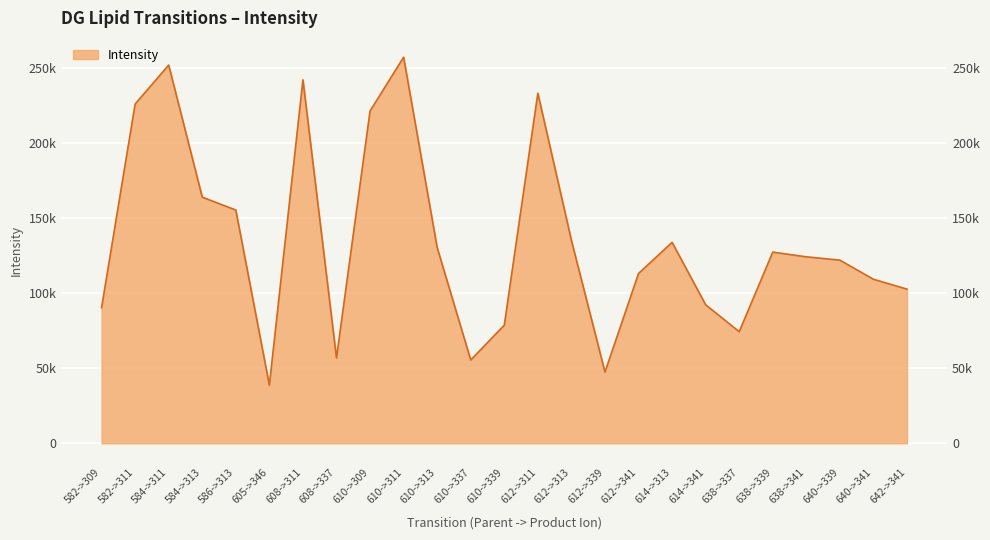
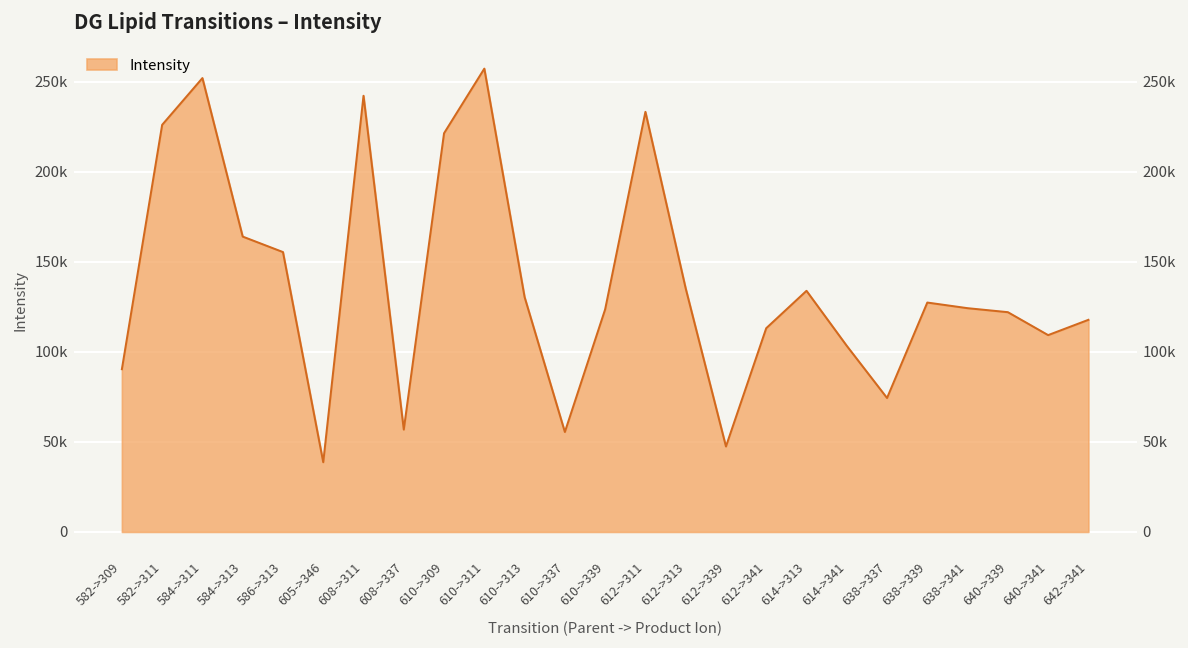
  {
    "582->309": 90000,
    "582->311": 226000,
    "584->311": 252000,
    "584->313": 164000,
    "586->313": 155000,
    "605->346": 39000,
    "608->311": 242000,
    "608->337": 57000,
    "610->309": 221000,
    "610->311": 257000,
    "610->313": 130000,
    "610->337": 56000,
-   "610->339": 79000,
+   "610->339": 124000,
    "612->311": 233000,
    "612->313": 135000,
    "612->339": 47000,
    "612->341": 113000,
    "614->313": 134000,
-   "614->341": 92000,
+   "614->341": 103000,
    "638->337": 74000,
    "638->339": 127000,
    "638->341": 124000,
    "640->339": 122000,
    "640->341": 109000,
-   "642->341": 103000
+   "642->341": 118000
  }
